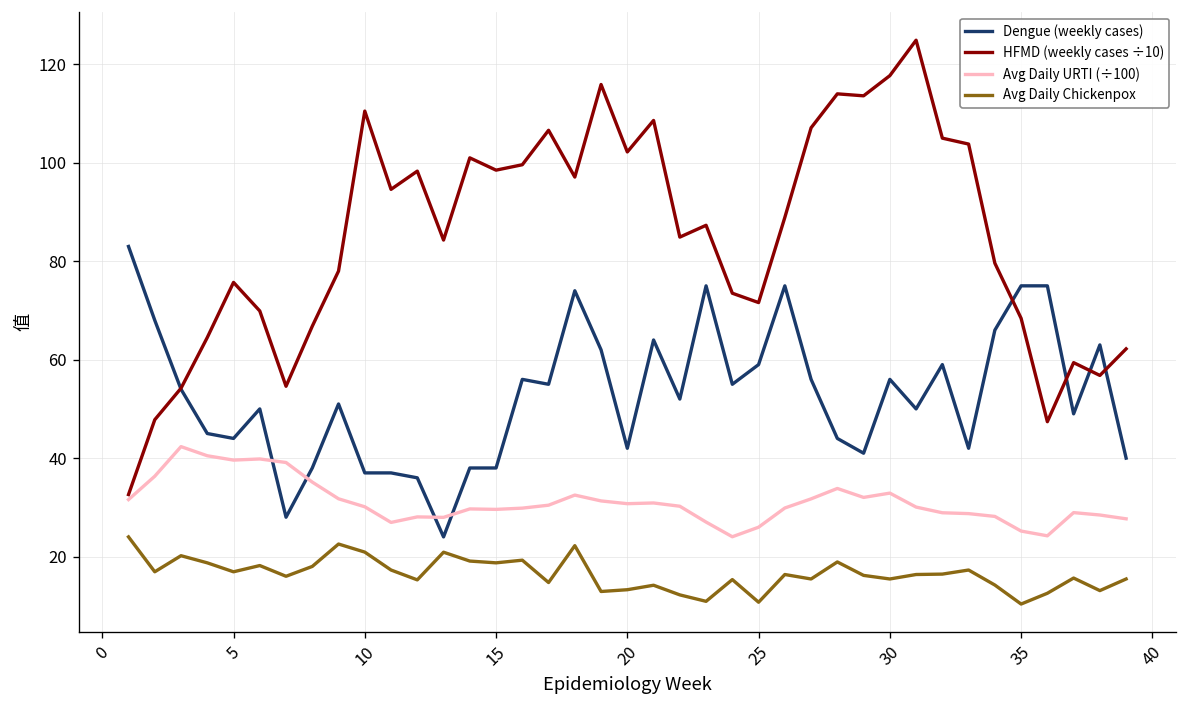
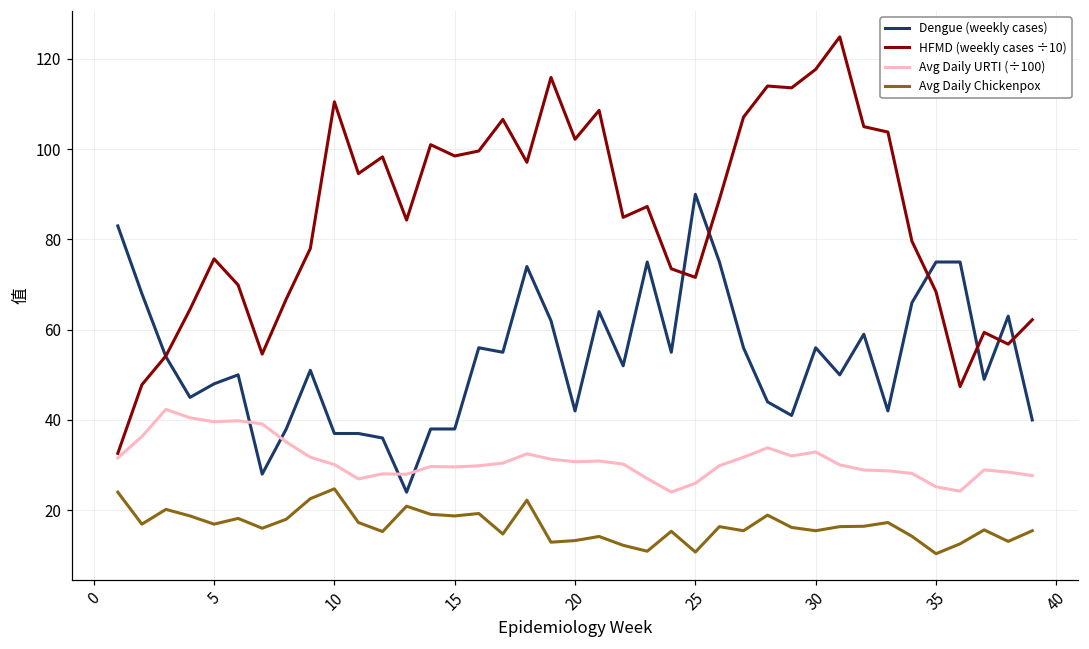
  {
    "Dengue (weekly cases)": {
-     "5": 44,
+     "5": 48,
      "10": 37,
      "15": 38,
      "20": 42,
-     "25": 59,
+     "25": 90,
      "30": 56,
      "35": 75
    },
    "HFMD (weekly cases ÷10)": {
      "5": 76,
      "10": 111,
      "15": 99,
      "20": 102,
      "25": 72,
      "30": 118,
      "35": 68
    },
    "Avg Daily URTI (÷100)": {
      "5": 40,
      "10": 30,
      "15": 30,
      "20": 31,
      "25": 26,
      "30": 33,
      "35": 25
    },
    "Avg Daily Chickenpox": {
      "5": 17,
-     "10": 21,
+     "10": 25,
      "15": 19,
      "20": 13,
      "25": 11,
      "30": 15,
      "35": 10
    }
  }
